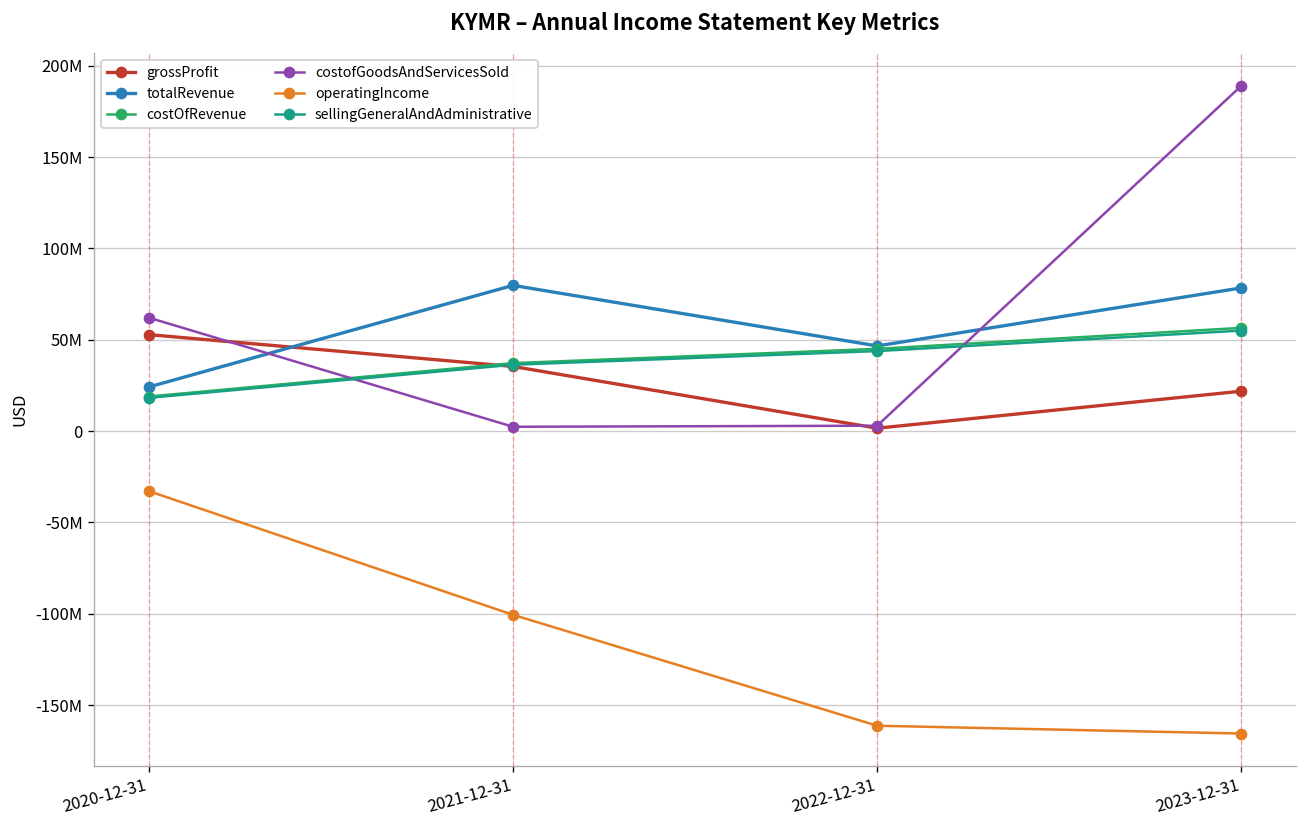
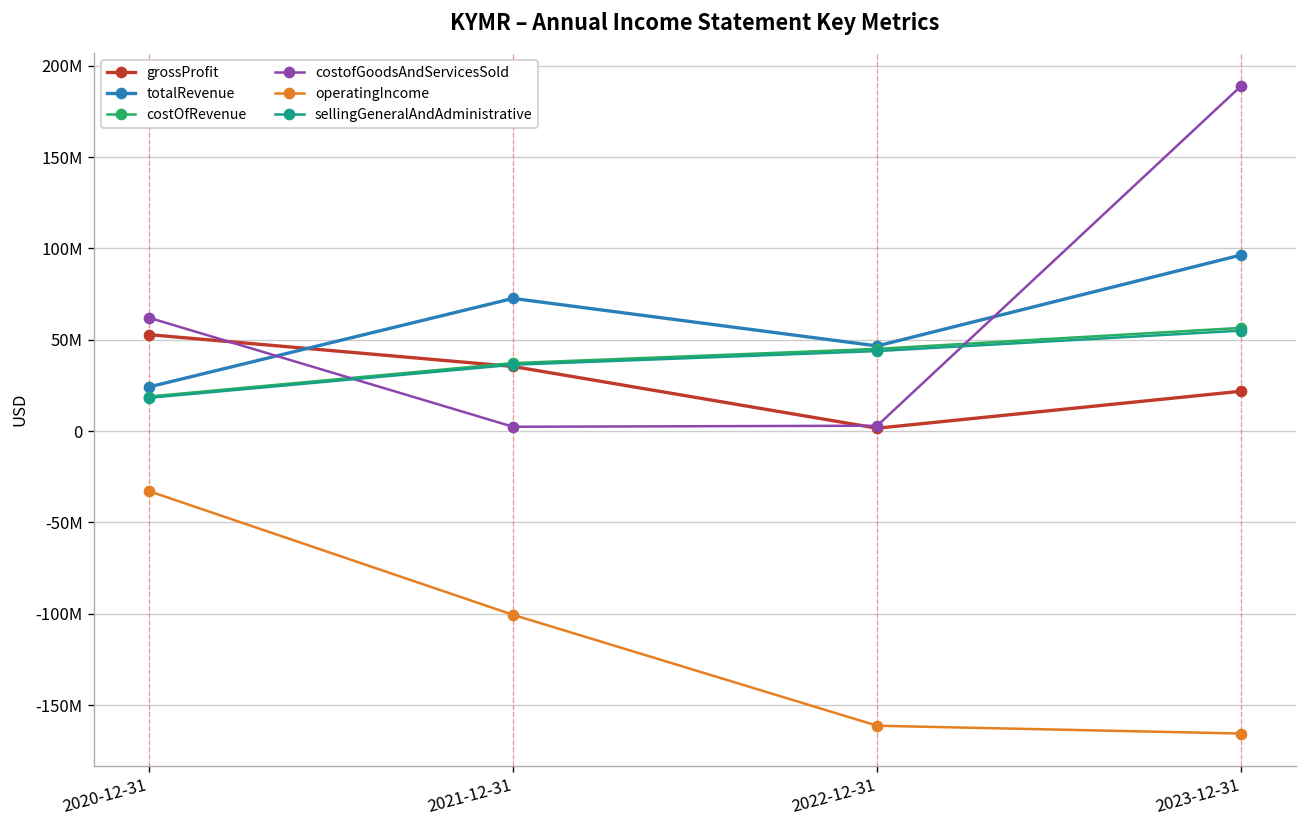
  {
    "grossProfit": {
      "2020-12-31": 53000000,
      "2023-12-31": 22000000
    },
    "totalRevenue": {
      "2020-12-31": 24000000,
-     "2021-12-31": 80000000,
-     "2023-12-31": 78000000
+     "2021-12-31": 73000000,
+     "2023-12-31": 96000000
    },
    "costofGoodsAndServicesSold": {
      "2020-12-31": 62000000,
      "2021-12-31": 2000000,
      "2023-12-31": 189000000
    },
    "operatingIncome": {
      "2020-12-31": -33000000,
      "2021-12-31": -101000000,
      "2022-12-31": -161000000,
      "2023-12-31": -166000000
    }
  }
